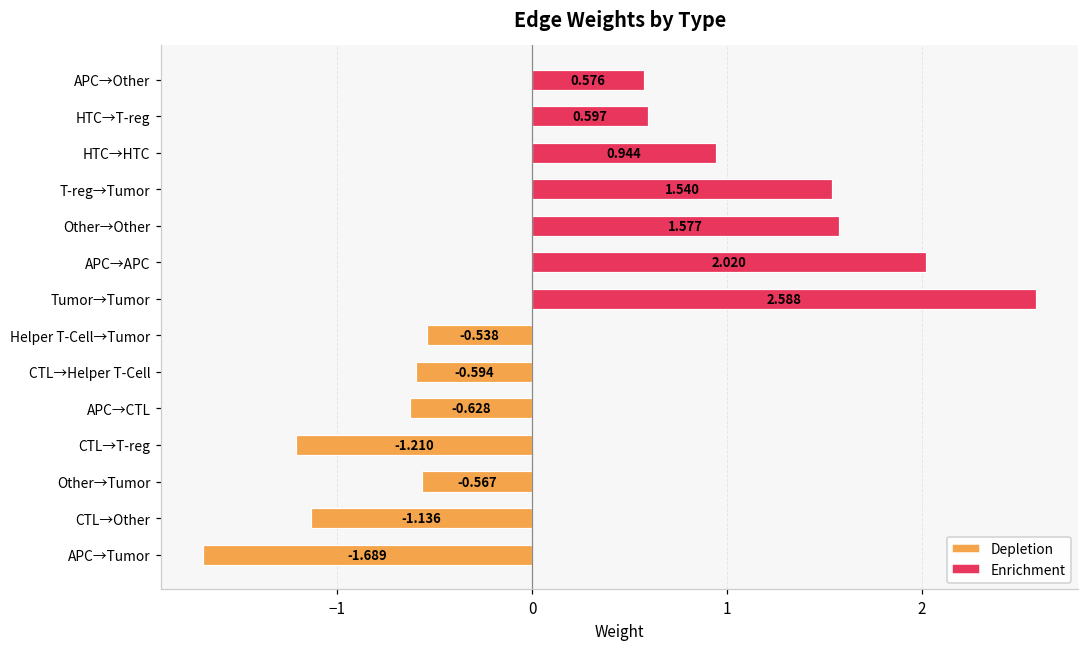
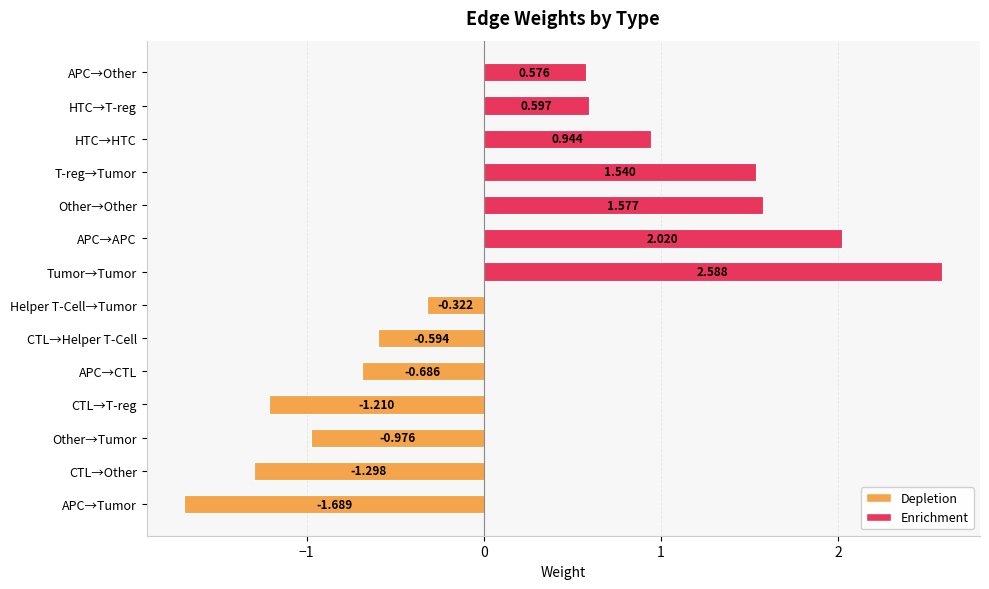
  {
    "APC→Other": 0.576,
    "HTC→T-reg": 0.597,
    "HTC→HTC": 0.944,
    "T-reg→Tumor": 1.540,
    "Other→Other": 1.577,
    "APC→APC": 2.020,
    "Tumor→Tumor": 2.588,
-   "Helper T-Cell→Tumor": -0.538,
+   "Helper T-Cell→Tumor": -0.322,
    "CTL→Helper T-Cell": -0.594,
-   "APC→CTL": -0.628,
+   "APC→CTL": -0.686,
    "CTL→T-reg": -1.210,
-   "Other→Tumor": -0.567,
-   "CTL→Other": -1.136,
+   "Other→Tumor": -0.976,
+   "CTL→Other": -1.298,
    "APC→Tumor": -1.689
  }
